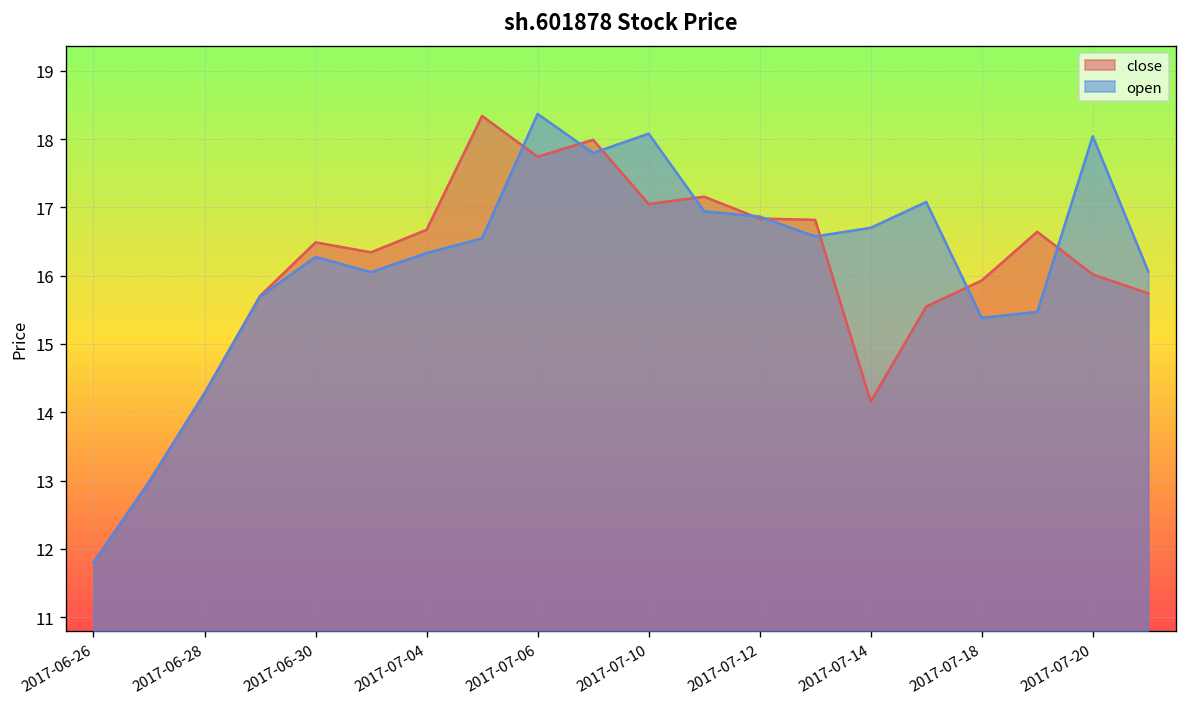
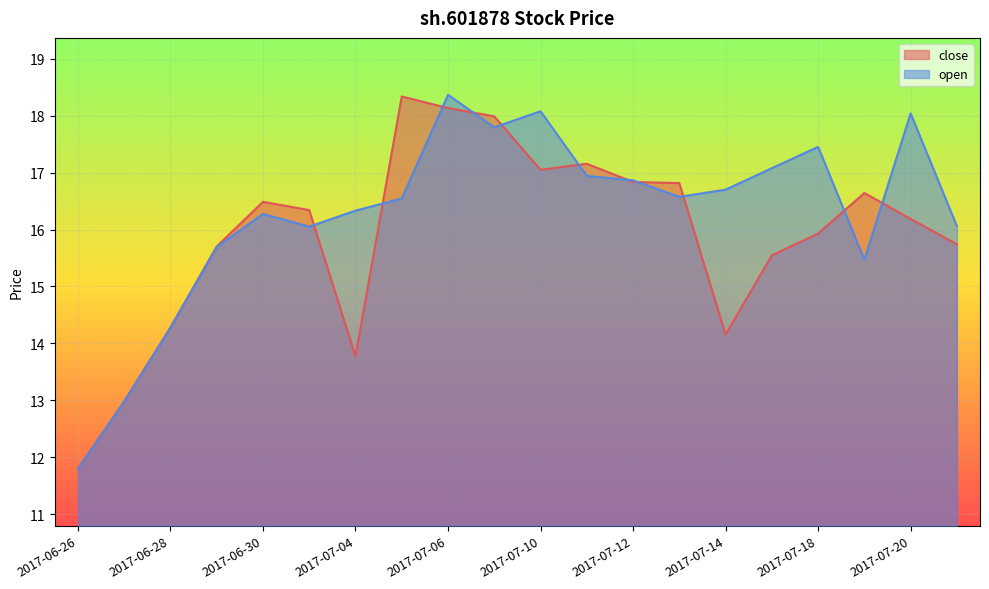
  {
    "close": {
      "2017-06-30": 16.5,
-     "2017-07-04": 16.7,
-     "2017-07-06": 17.7,
+     "2017-07-04": 13.8,
+     "2017-07-06": 18.1,
      "2017-07-10": 17.0,
      "2017-07-14": 14.2,
      "2017-07-18": 15.9,
-     "2017-07-20": 16.0
+     "2017-07-20": 16.2
    },
    "open": {
      "2017-06-30": 16.3,
      "2017-07-04": 16.3,
      "2017-07-06": 18.4,
      "2017-07-10": 18.1,
      "2017-07-14": 16.7,
-     "2017-07-18": 15.4,
+     "2017-07-18": 17.5,
      "2017-07-20": 18.0
    }
  }
